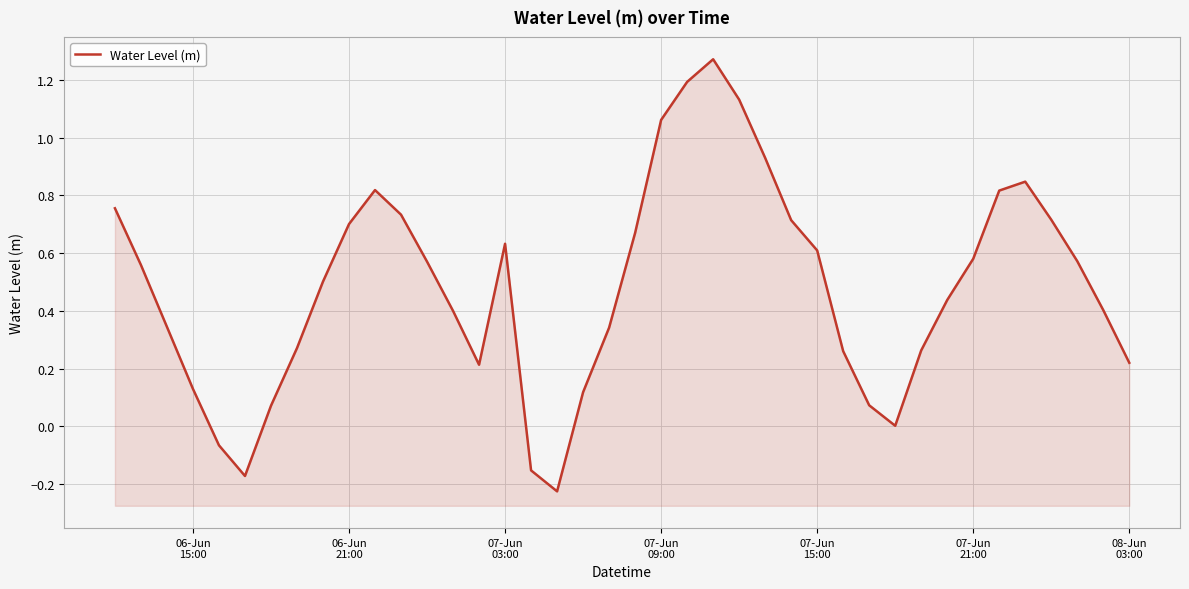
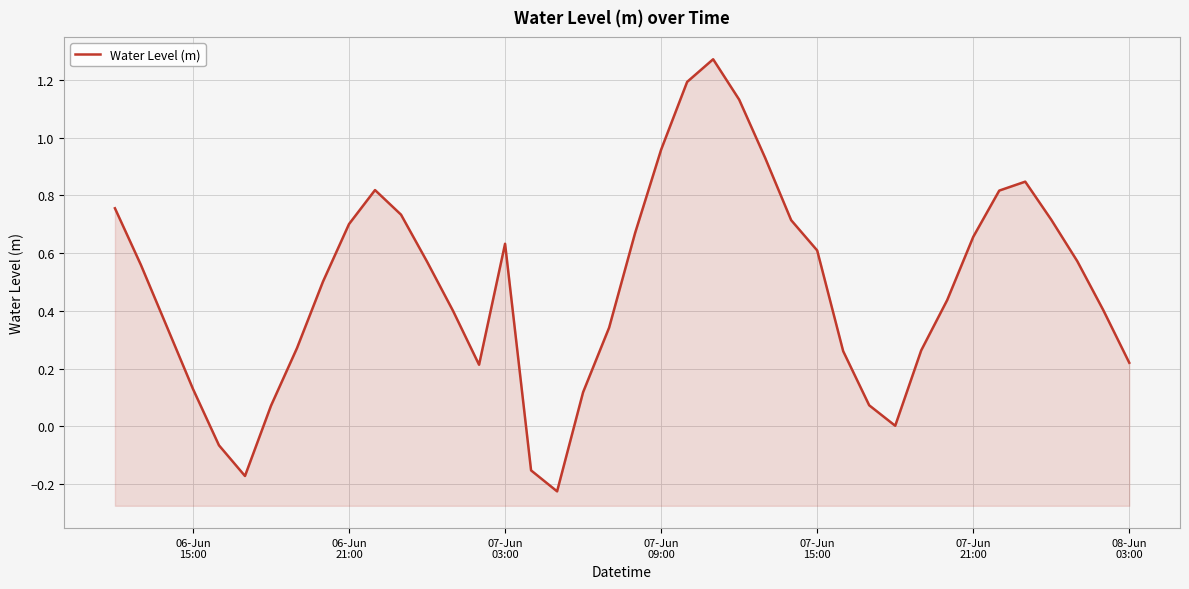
  {
    "06-Jun 15:00": 0.13,
    "06-Jun 21:00": 0.70,
    "07-Jun 03:00": 0.63,
-   "07-Jun 09:00": 1.06,
+   "07-Jun 09:00": 0.96,
    "07-Jun 15:00": 0.61,
-   "07-Jun 21:00": 0.58,
+   "07-Jun 21:00": 0.66,
    "08-Jun 03:00": 0.22
  }
